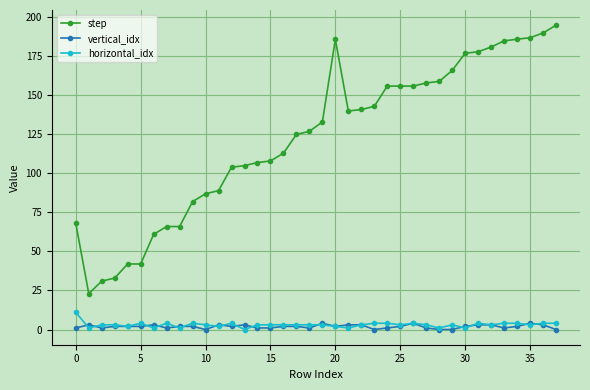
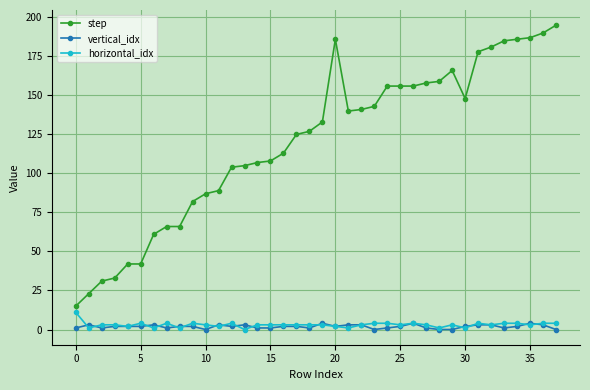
  {
    "step": {
-     "0": 68,
+     "0": 15,
      "5": 42,
      "10": 87,
      "15": 108,
      "20": 186,
      "25": 156,
-     "30": 177,
+     "30": 148,
      "35": 187
    },
    "vertical_idx": {
      "0": 1,
      "5": 2,
      "10": 0,
      "15": 1
    },
    "horizontal_idx": {
      "0": 11,
      "5": 4,
      "10": 3,
      "15": 3
    }
  }
